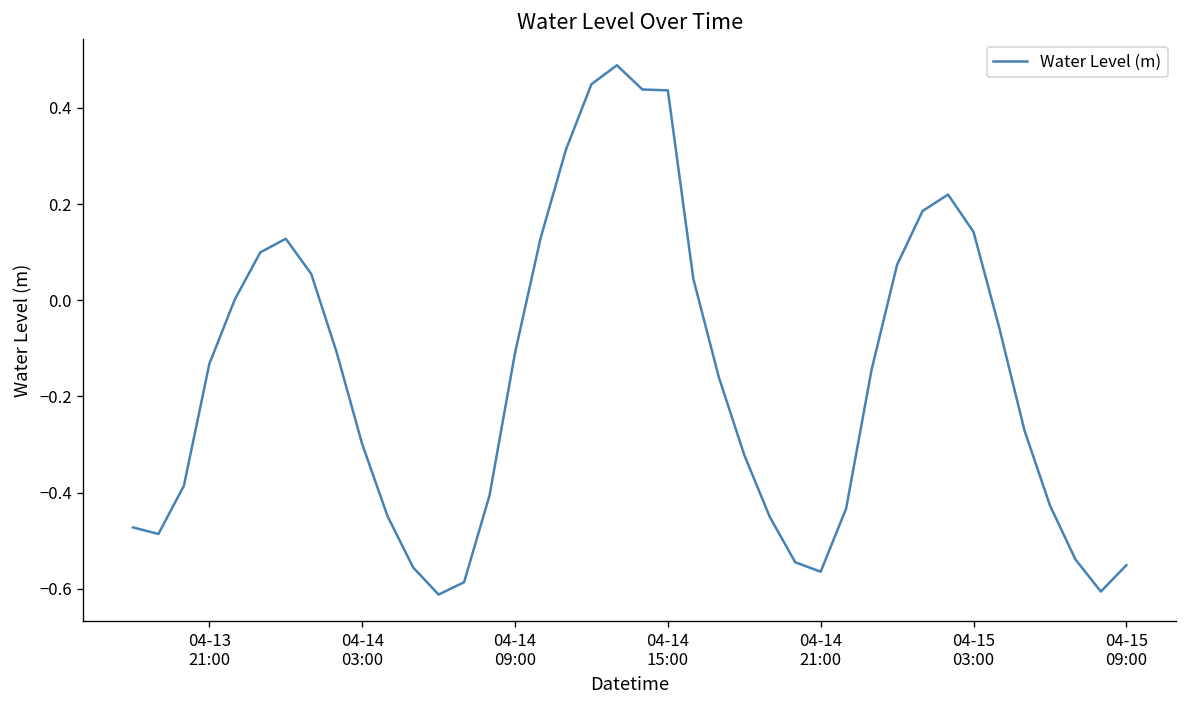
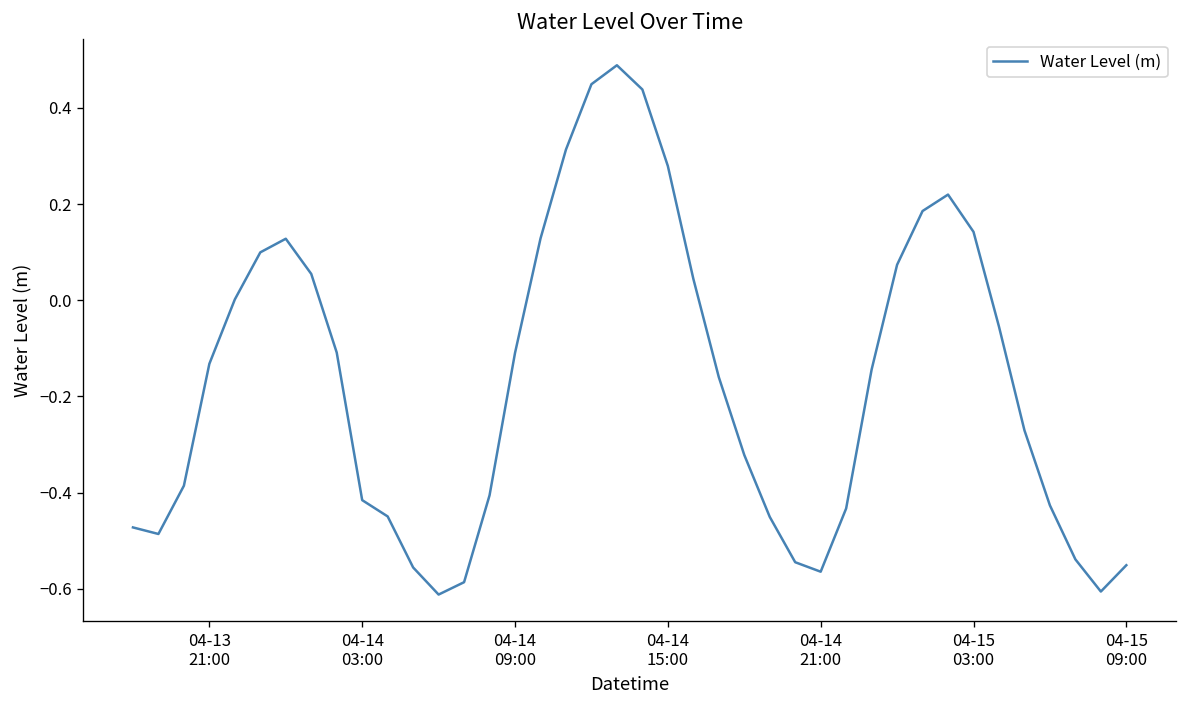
  {
    "04-13 21:00": -0.13,
-   "04-14 03:00": -0.30,
+   "04-14 03:00": -0.42,
    "04-14 09:00": -0.11,
-   "04-14 15:00": 0.44,
+   "04-14 15:00": 0.28,
    "04-14 21:00": -0.56,
    "04-15 03:00": 0.14,
    "04-15 09:00": -0.55
  }
